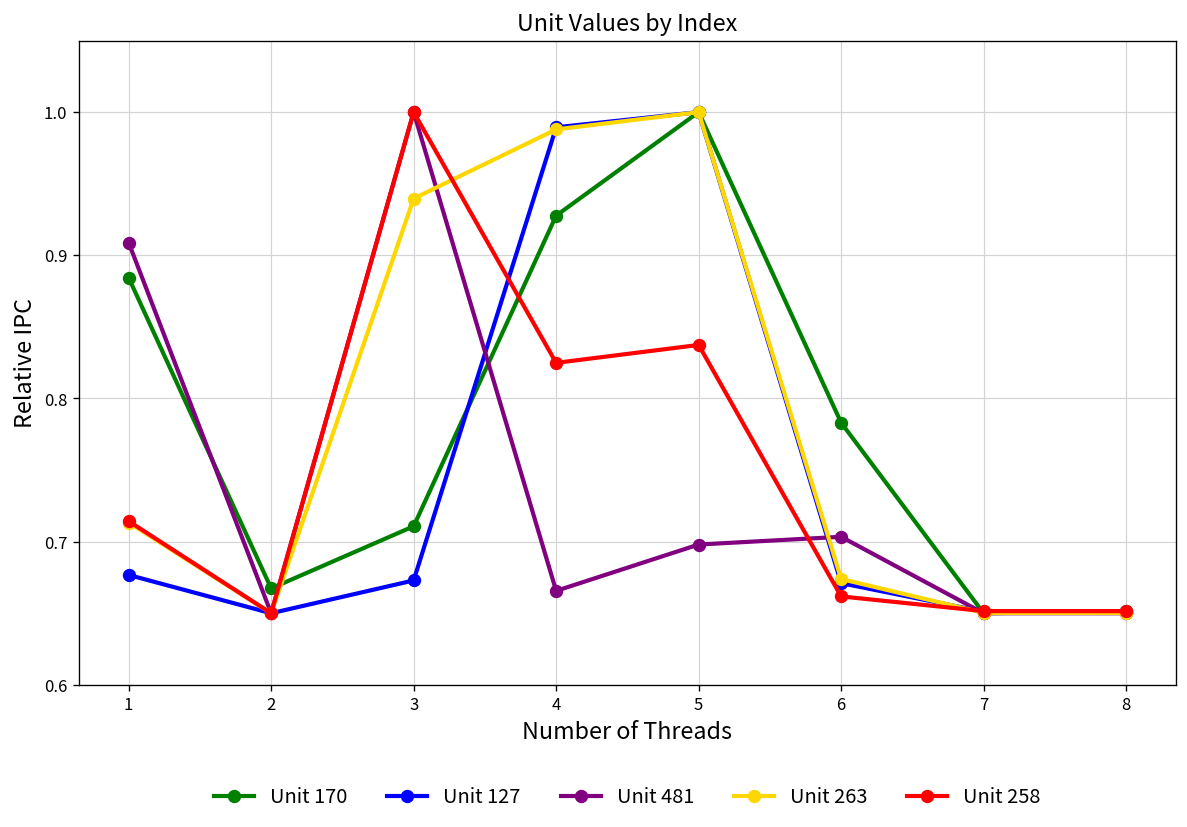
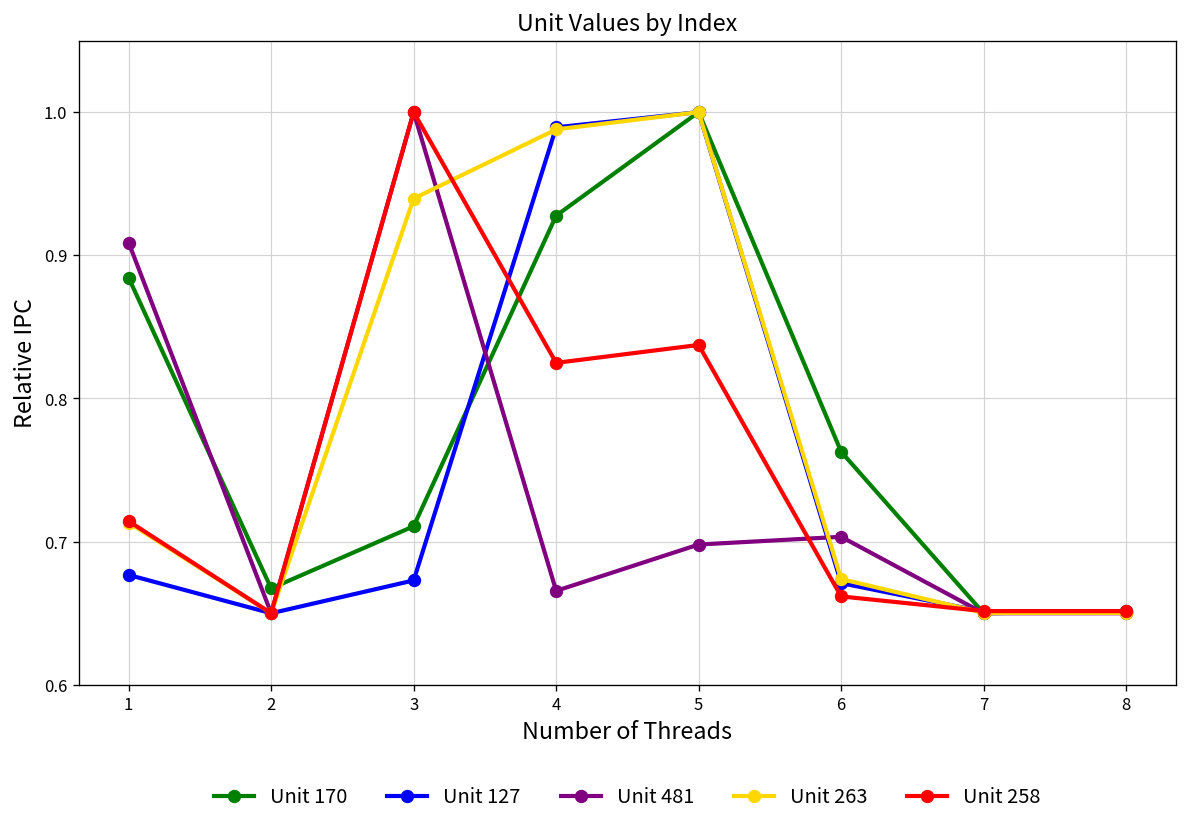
  {
    "Unit 170": {
      "1": 0.884,
      "2": 0.667,
      "3": 0.711,
      "4": 0.928,
-     "6": 0.783
+     "6": 0.763
    },
    "Unit 127": {
      "1": 0.677,
      "3": 0.673,
      "6": 0.671
    },
    "Unit 481": {
      "1": 0.909,
      "4": 0.666,
      "5": 0.698,
      "6": 0.703
    },
    "Unit 263": {
      "3": 0.940,
      "6": 0.674
    },
    "Unit 258": {
      "4": 0.825,
      "5": 0.837,
      "6": 0.662
    }
  }
